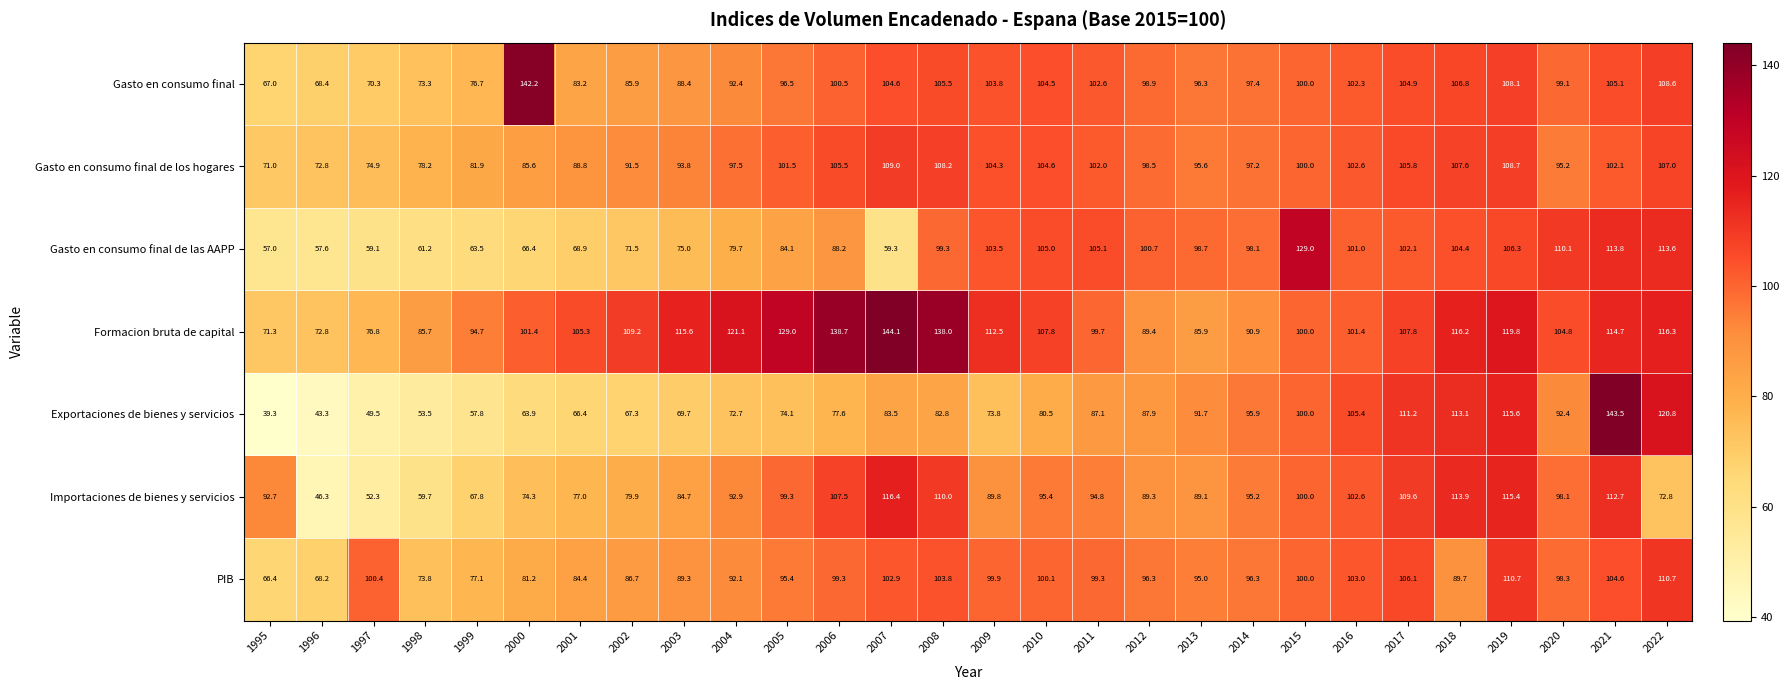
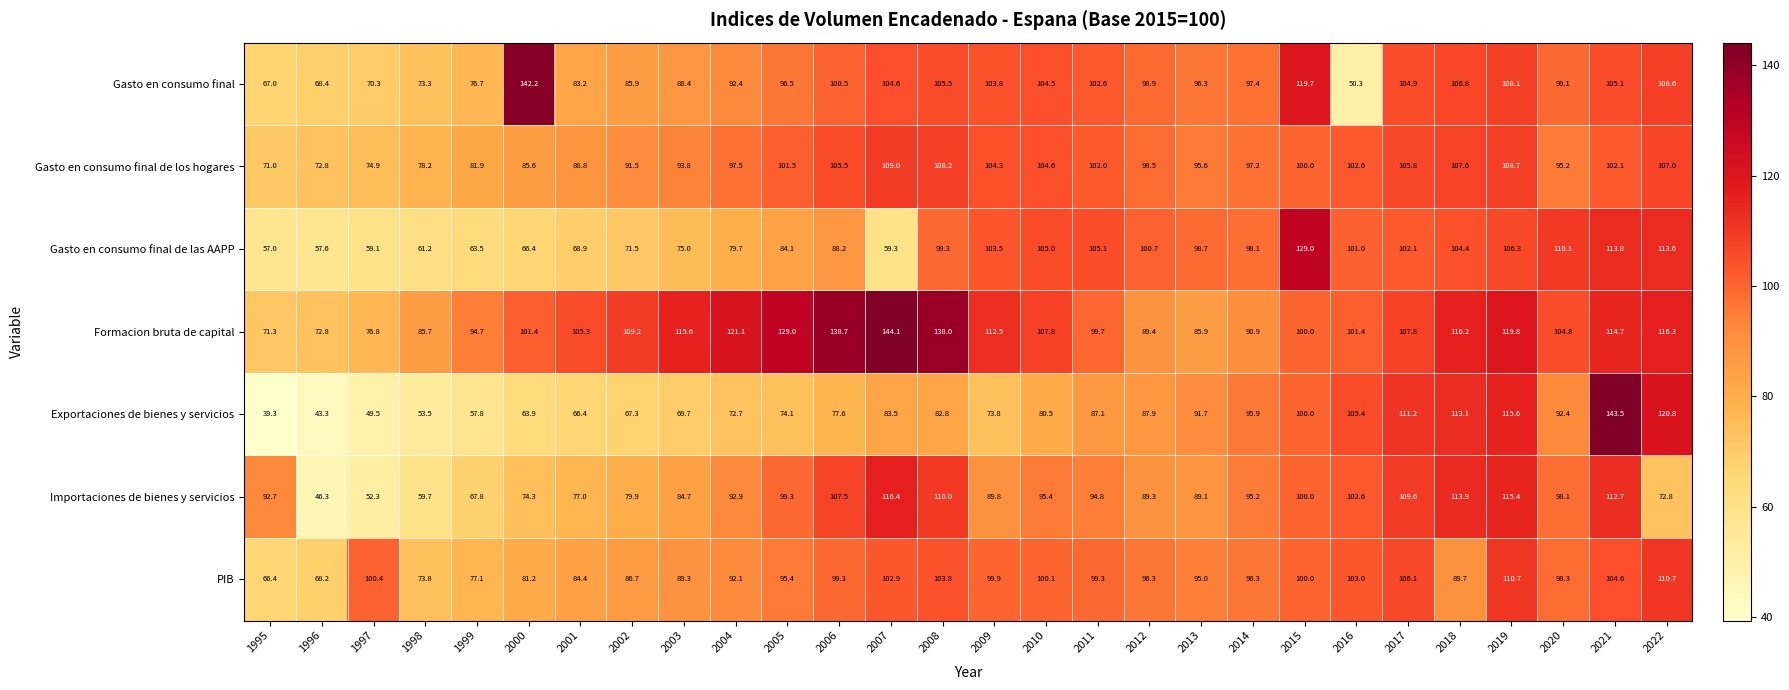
  {
    "Gasto en consumo final": {
      "1995": 67.0,
      "1996": 68.4,
      "1997": 70.3,
      "1998": 73.3,
      "1999": 76.7,
      "2000": 142.2,
      "2001": 83.2,
      "2002": 85.9,
      "2003": 88.4,
      "2004": 92.4,
      "2005": 96.5,
      "2006": 100.5,
      "2007": 104.6,
      "2008": 105.5,
      "2009": 103.8,
      "2010": 104.5,
      "2011": 102.6,
      "2012": 98.9,
      "2013": 96.3,
      "2014": 97.4,
-     "2015": 100.0,
-     "2016": 102.3,
+     "2015": 119.7,
+     "2016": 50.3,
      "2017": 104.9,
      "2018": 106.8,
      "2019": 108.1,
      "2020": 99.1,
      "2021": 105.1,
      "2022": 108.6
    },
    "Gasto en consumo final de los hogares": {
      "1995": 71.0,
      "1996": 72.8,
      "1997": 74.9,
      "1998": 78.2,
      "1999": 81.9,
      "2000": 85.6,
      "2001": 88.8,
      "2002": 91.5,
      "2003": 93.8,
      "2004": 97.5,
      "2005": 101.5,
      "2006": 105.5,
      "2007": 109.0,
      "2008": 108.2,
      "2009": 104.3,
      "2010": 104.6,
      "2011": 102.0,
      "2012": 98.5,
      "2013": 95.6,
      "2014": 97.2,
      "2015": 100.0,
      "2016": 102.6,
      "2017": 105.8,
      "2018": 107.6,
      "2019": 108.7,
      "2020": 95.2,
      "2021": 102.1,
      "2022": 107.0
    },
    "Gasto en consumo final de las AAPP": {
      "1995": 57.0,
      "1996": 57.6,
      "1997": 59.1,
      "1998": 61.2,
      "1999": 63.5,
      "2000": 66.4,
      "2001": 68.9,
      "2002": 71.5,
      "2003": 75.0,
      "2004": 79.7,
      "2005": 84.1,
      "2006": 88.2,
      "2007": 59.3,
      "2008": 99.3,
      "2009": 103.5,
      "2010": 105.0,
      "2011": 105.1,
      "2012": 100.7,
      "2013": 98.7,
      "2014": 98.1,
      "2015": 129.0,
      "2016": 101.0,
      "2017": 102.1,
      "2018": 104.4,
      "2019": 106.3,
      "2020": 110.1,
      "2021": 113.8,
      "2022": 113.6
    },
    "Formacion bruta de capital": {
      "1995": 71.3,
      "1996": 72.8,
      "1997": 76.8,
      "1998": 85.7,
      "1999": 94.7,
      "2000": 101.4,
      "2001": 105.3,
      "2002": 109.2,
      "2003": 115.6,
      "2004": 121.1,
      "2005": 129.0,
      "2006": 138.7,
      "2007": 144.1,
      "2008": 138.0,
      "2009": 112.5,
      "2010": 107.8,
      "2011": 99.7,
      "2012": 89.4,
      "2013": 85.9,
      "2014": 90.9,
      "2015": 100.0,
      "2016": 101.4,
      "2017": 107.8,
      "2018": 116.2,
      "2019": 119.8,
      "2020": 104.8,
      "2021": 114.7,
      "2022": 116.3
    },
    "Exportaciones de bienes y servicios": {
      "1995": 39.3,
      "1996": 43.3,
      "1997": 49.5,
      "1998": 53.5,
      "1999": 57.8,
      "2000": 63.9,
      "2001": 66.4,
      "2002": 67.3,
      "2003": 69.7,
      "2004": 72.7,
      "2005": 74.1,
      "2006": 77.6,
      "2007": 83.5,
      "2008": 82.8,
      "2009": 73.8,
      "2010": 80.5,
      "2011": 87.1,
      "2012": 87.9,
      "2013": 91.7,
      "2014": 95.9,
      "2015": 100.0,
      "2016": 105.4,
      "2017": 111.2,
      "2018": 113.1,
      "2019": 115.6,
      "2020": 92.4,
      "2021": 143.5,
      "2022": 120.8
    },
    "Importaciones de bienes y servicios": {
      "1995": 92.7,
      "1996": 46.3,
      "1997": 52.3,
      "1998": 59.7,
      "1999": 67.8,
      "2000": 74.3,
      "2001": 77.0,
      "2002": 79.9,
      "2003": 84.7,
      "2004": 92.9,
      "2005": 99.3,
      "2006": 107.5,
      "2007": 116.4,
      "2008": 110.0,
      "2009": 89.8,
      "2010": 95.4,
      "2011": 94.8,
      "2012": 89.3,
      "2013": 89.1,
      "2014": 95.2,
      "2015": 100.0,
      "2016": 102.6,
      "2017": 109.6,
      "2018": 113.9,
      "2019": 115.4,
      "2020": 98.1,
      "2021": 112.7,
      "2022": 72.8
    },
    "PIB": {
      "1995": 66.4,
      "1996": 68.2,
      "1997": 100.4,
      "1998": 73.8,
      "1999": 77.1,
      "2000": 81.2,
      "2001": 84.4,
      "2002": 86.7,
      "2003": 89.3,
      "2004": 92.1,
      "2005": 95.4,
      "2006": 99.3,
      "2007": 102.9,
      "2008": 103.8,
      "2009": 99.9,
      "2010": 100.1,
      "2011": 99.3,
      "2012": 96.3,
      "2013": 95.0,
      "2014": 96.3,
      "2015": 100.0,
      "2016": 103.0,
      "2017": 106.1,
      "2018": 89.7,
      "2019": 110.7,
      "2020": 98.3,
      "2021": 104.6,
      "2022": 110.7
    }
  }
